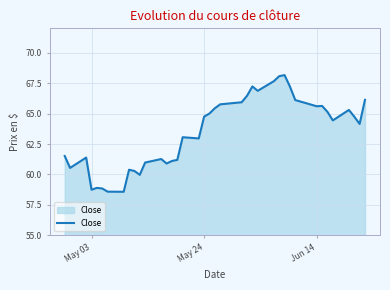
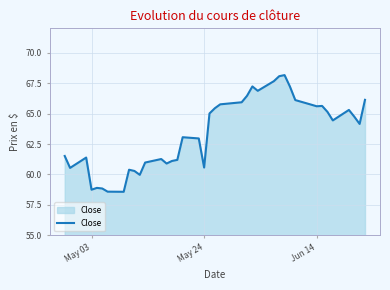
  {
    "May 03": 58.8,
-   "May 24": 64.8,
+   "May 24": 60.6,
    "Jun 14": 65.6
  }
